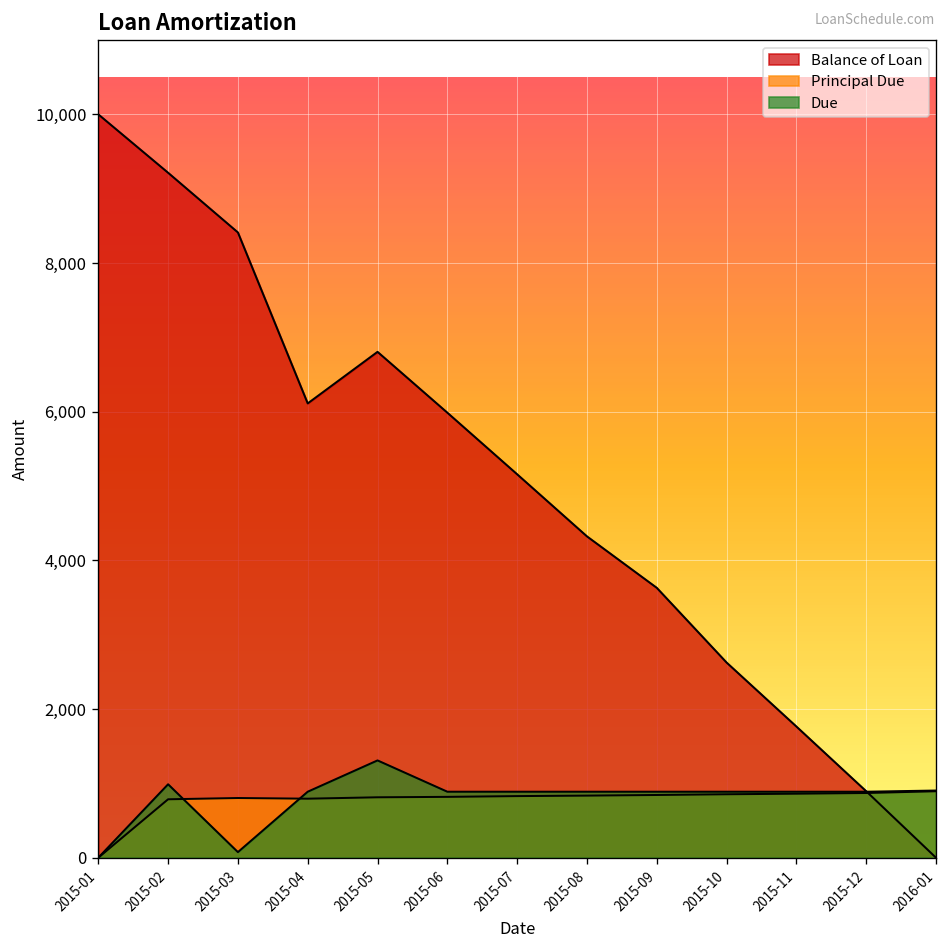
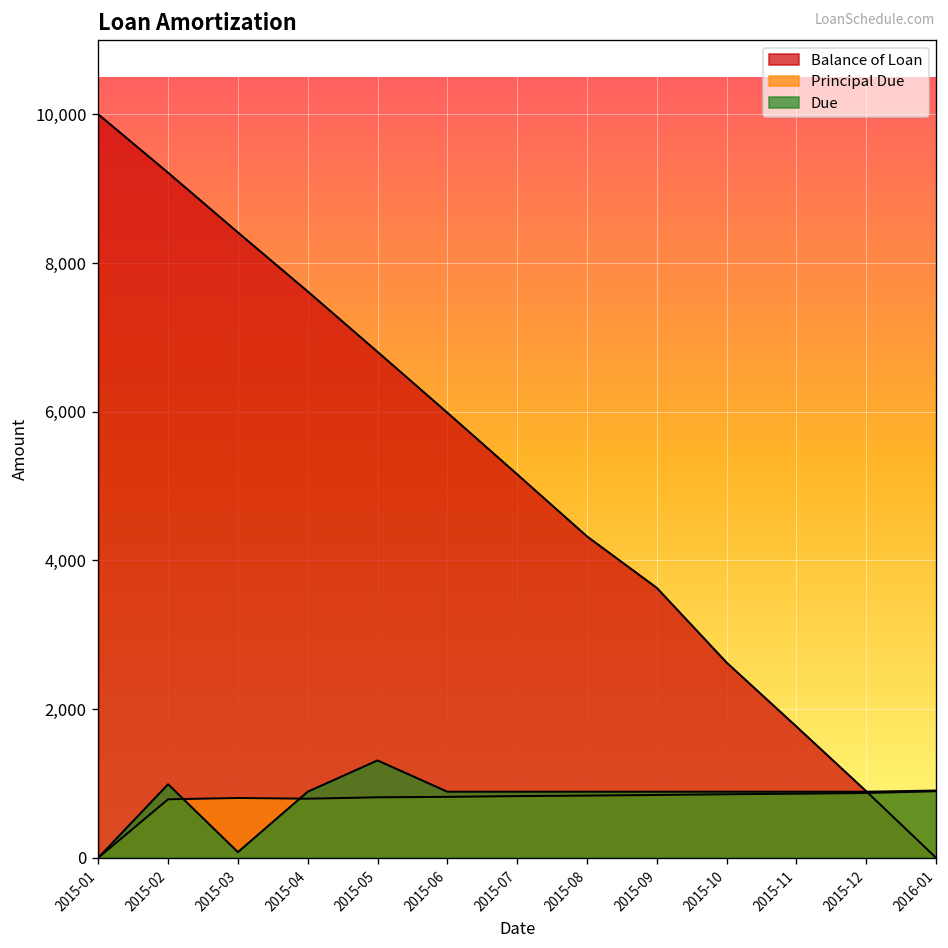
  {
    "Balance of Loan": {
      "2015-01": "10,000",
      "2015-02": "9,200",
      "2015-03": "8,400",
-     "2015-04": "6,100",
+     "2015-04": "7,600",
      "2015-05": "6,800",
      "2015-06": "6,000",
      "2015-07": "5,200",
      "2015-08": "4,300",
      "2015-09": "3,600",
      "2015-10": "2,600",
      "2015-11": "1,800",
      "2016-01": "0"
    },
    "Principal Due": {
      "2015-02": "800",
      "2015-03": "800",
      "2015-04": "800",
      "2015-05": "800",
      "2015-06": "800",
      "2015-07": "800",
      "2015-08": "800",
      "2015-09": "800"
    },
    "Due": {
      "2015-02": "1,000",
      "2015-03": "100",
      "2015-04": "900",
      "2015-05": "1,300",
      "2015-06": "900",
      "2015-07": "900",
      "2015-08": "900",
      "2015-09": "900"
    }
  }
